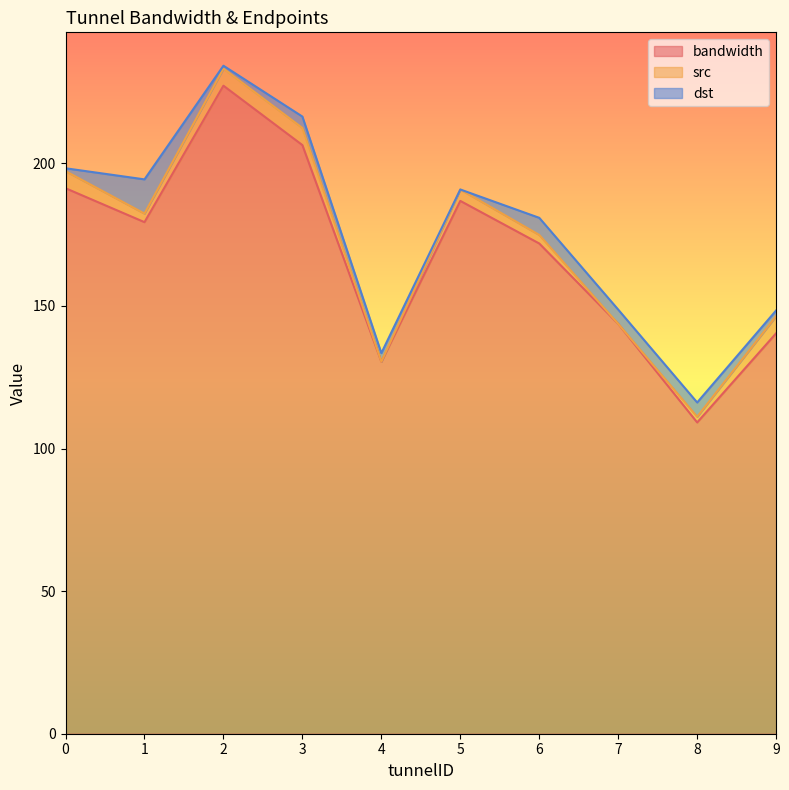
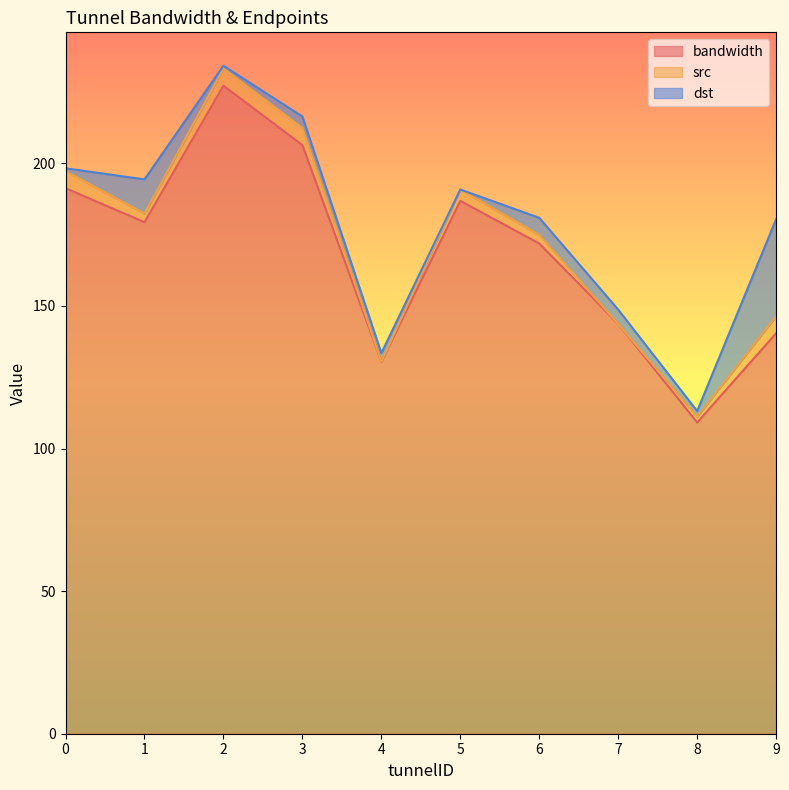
  {
    "bandwidth": {
      "0": 191,
      "1": 179,
      "2": 227,
      "3": 206,
      "5": 187,
      "6": 172,
      "8": 109,
      "9": 140
    },
    "src": {
      "0": 6,
      "1": 3,
      "2": 6,
      "3": 6,
      "6": 3,
      "8": 2,
      "9": 6
    },
    "dst": {
      "0": 1,
      "1": 12,
      "2": 1,
      "3": 4,
      "4": 3,
      "6": 6,
      "7": 5,
-     "8": 5,
-     "9": 2
+     "8": 2,
+     "9": 34
    }
  }
